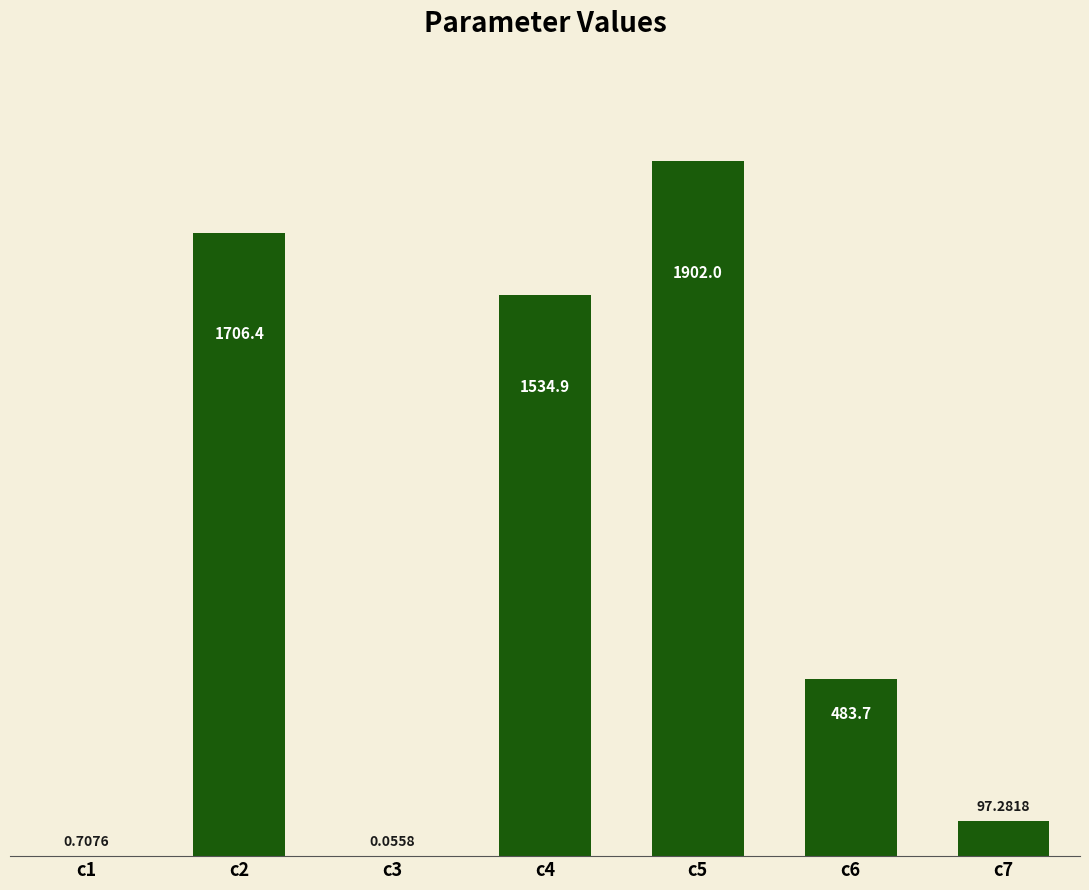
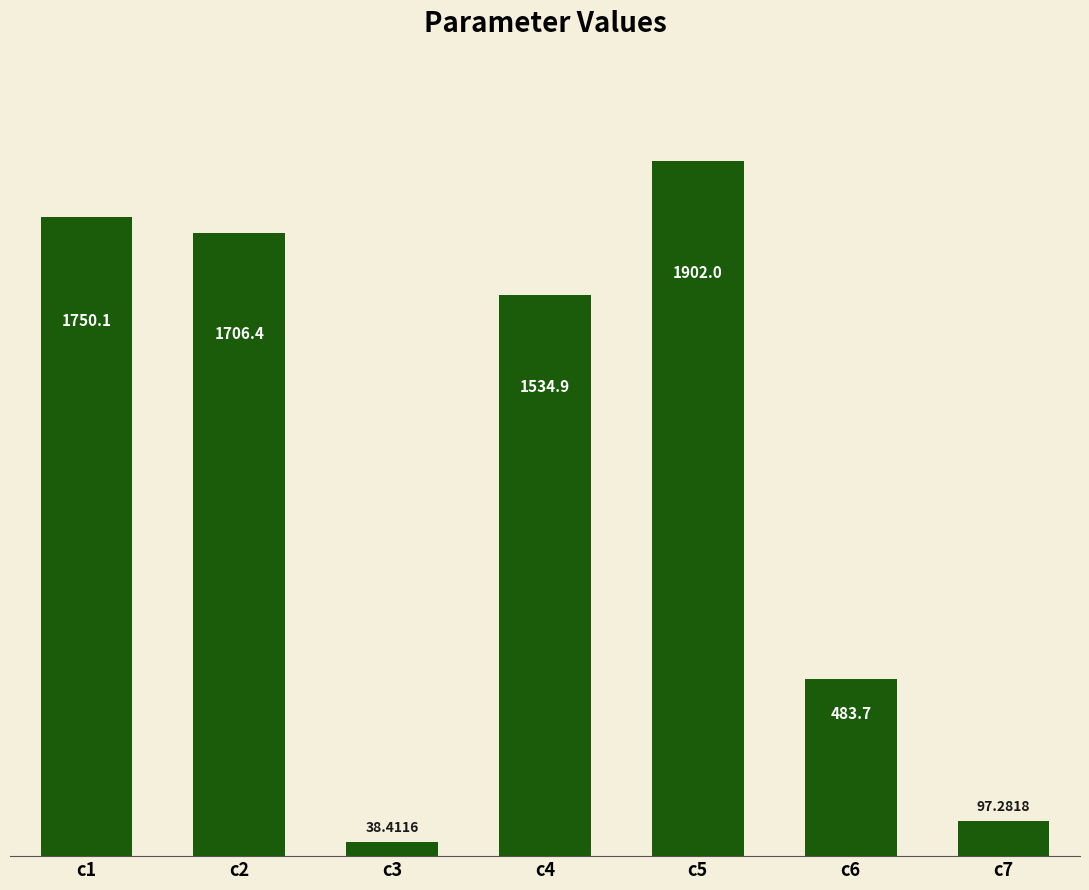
  {
-   "c1": 0.7076,
+   "c1": 1750.1,
    "c2": 1706.4,
-   "c3": 0.0558,
+   "c3": 38.4116,
    "c4": 1534.9,
    "c5": 1902.0,
    "c6": 483.7,
    "c7": 97.2818
  }
